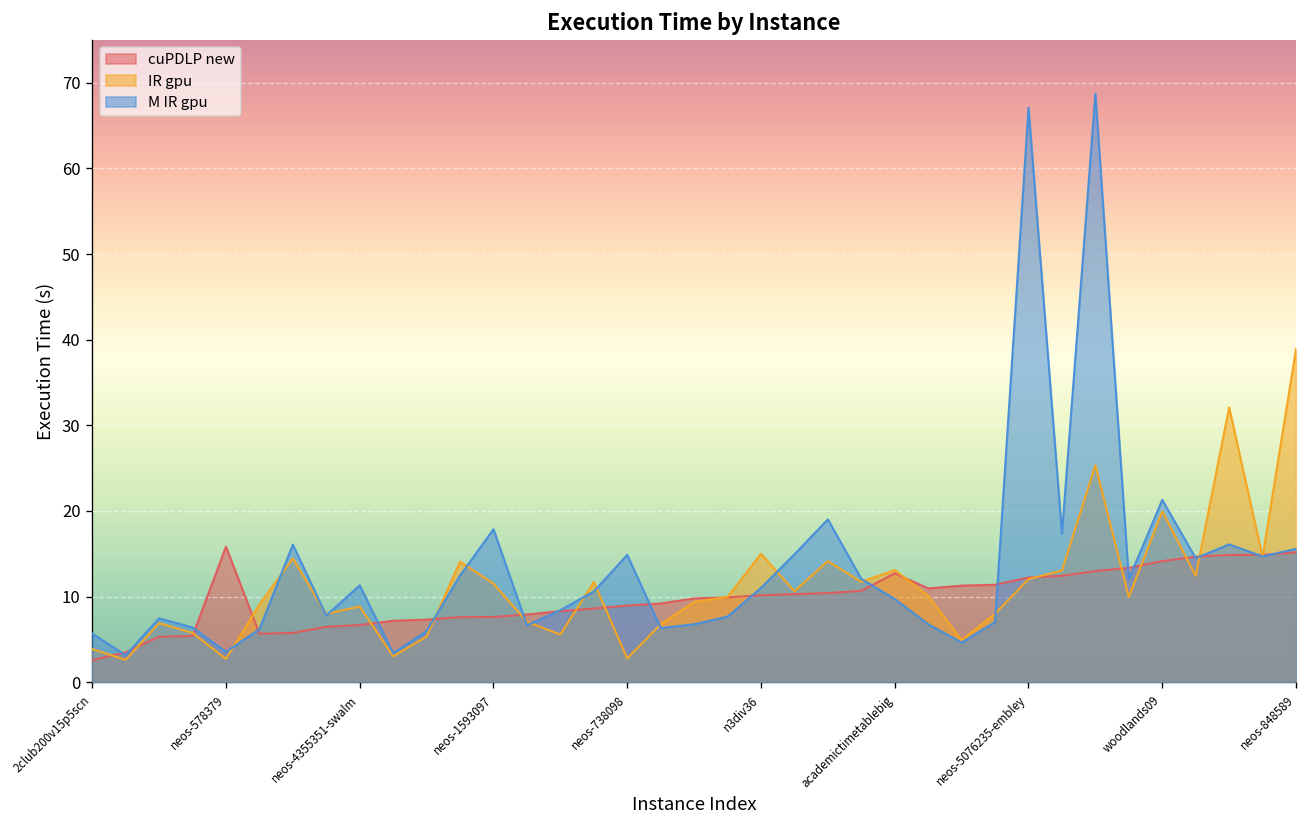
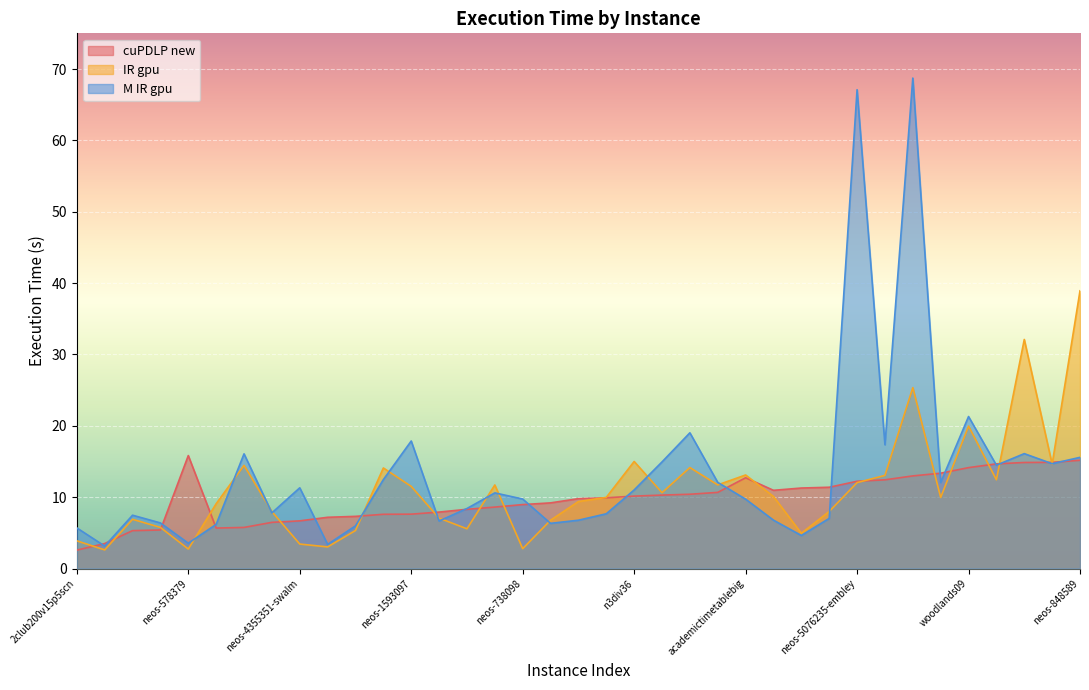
  {
    "cuPDLP new": {
      "2club200v15p5scn": 3,
      "neos-578379": 16,
      "neos-4355351-swalm": 7,
      "neos-1593097": 8,
      "neos-738098": 9,
      "n3div36": 10,
      "academictimetablebig": 13,
      "woodlands09": 14,
      "neos-848589": 15
    },
    "IR gpu": {
      "2club200v15p5scn": 4,
      "neos-578379": 3,
-     "neos-4355351-swalm": 9,
+     "neos-4355351-swalm": 3,
      "neos-1593097": 12,
      "neos-738098": 3,
      "n3div36": 15,
      "academictimetablebig": 13,
      "woodlands09": 20,
      "neos-848589": 39
    },
    "M IR gpu": {
      "2club200v15p5scn": 6,
      "neos-578379": 4,
      "neos-4355351-swalm": 11,
      "neos-1593097": 18,
-     "neos-738098": 15,
+     "neos-738098": 10,
      "n3div36": 11,
      "academictimetablebig": 10,
      "neos-5076235-embley": 67,
      "woodlands09": 21,
      "neos-848589": 16
    }
  }
